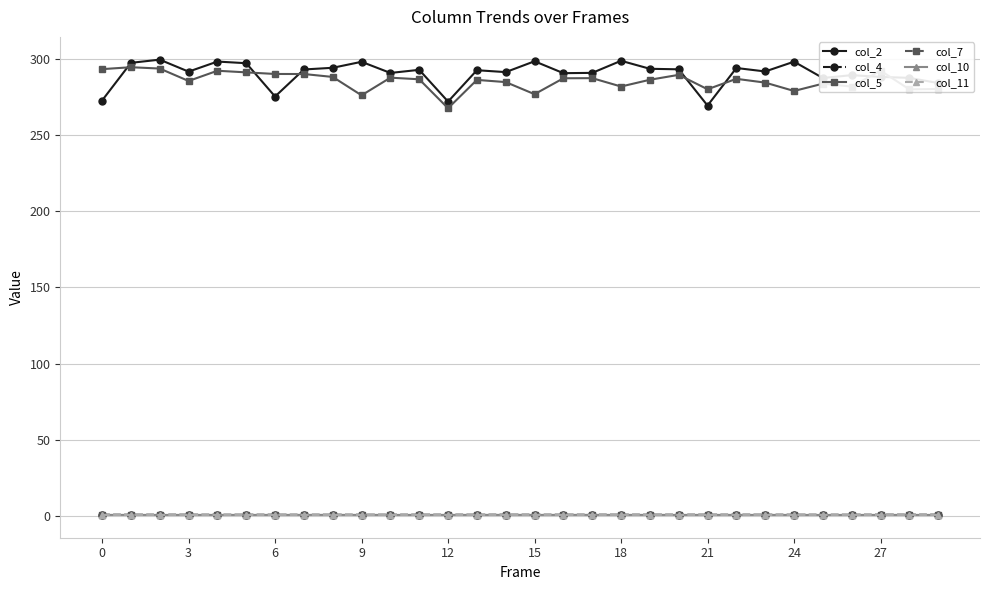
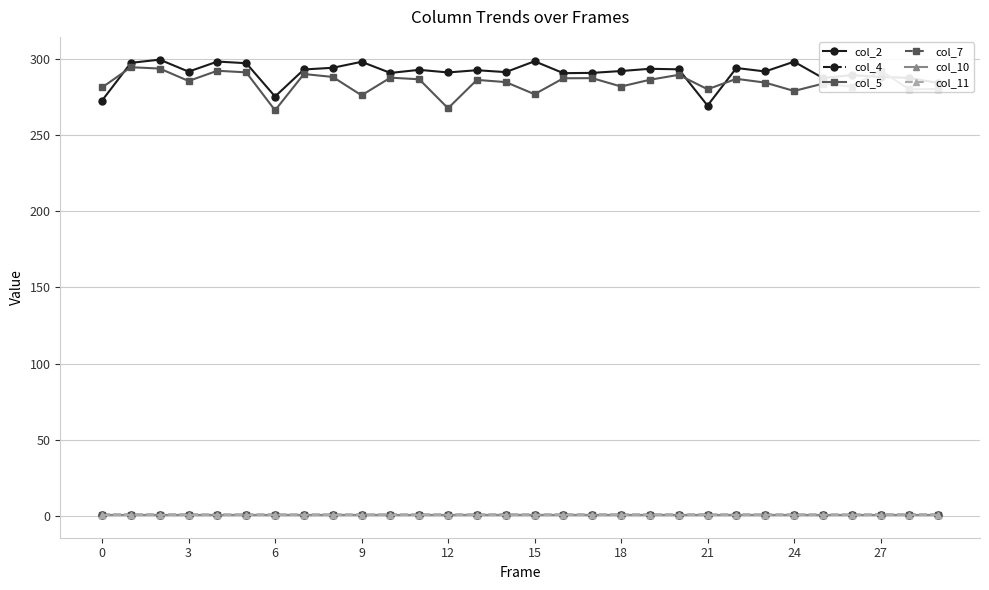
  {
    "col_2": {
      "0": 273,
      "3": 291,
      "6": 275,
      "9": 298,
-     "12": 272,
+     "12": 291,
      "15": 298,
-     "18": 299,
+     "18": 292,
      "21": 269,
      "24": 298
    },
    "col_11": {
      "0": 1,
      "3": 1,
      "6": 1,
      "9": 1,
      "12": 1,
      "15": 1,
      "18": 1,
      "21": 1,
      "24": 1,
      "27": 1
    },
    "col_5": {
-     "0": 293,
+     "0": 281,
      "3": 285,
-     "6": 290,
+     "6": 266,
      "9": 276,
      "12": 267,
      "15": 277,
      "18": 282,
      "21": 280,
      "24": 279
    }
  }
